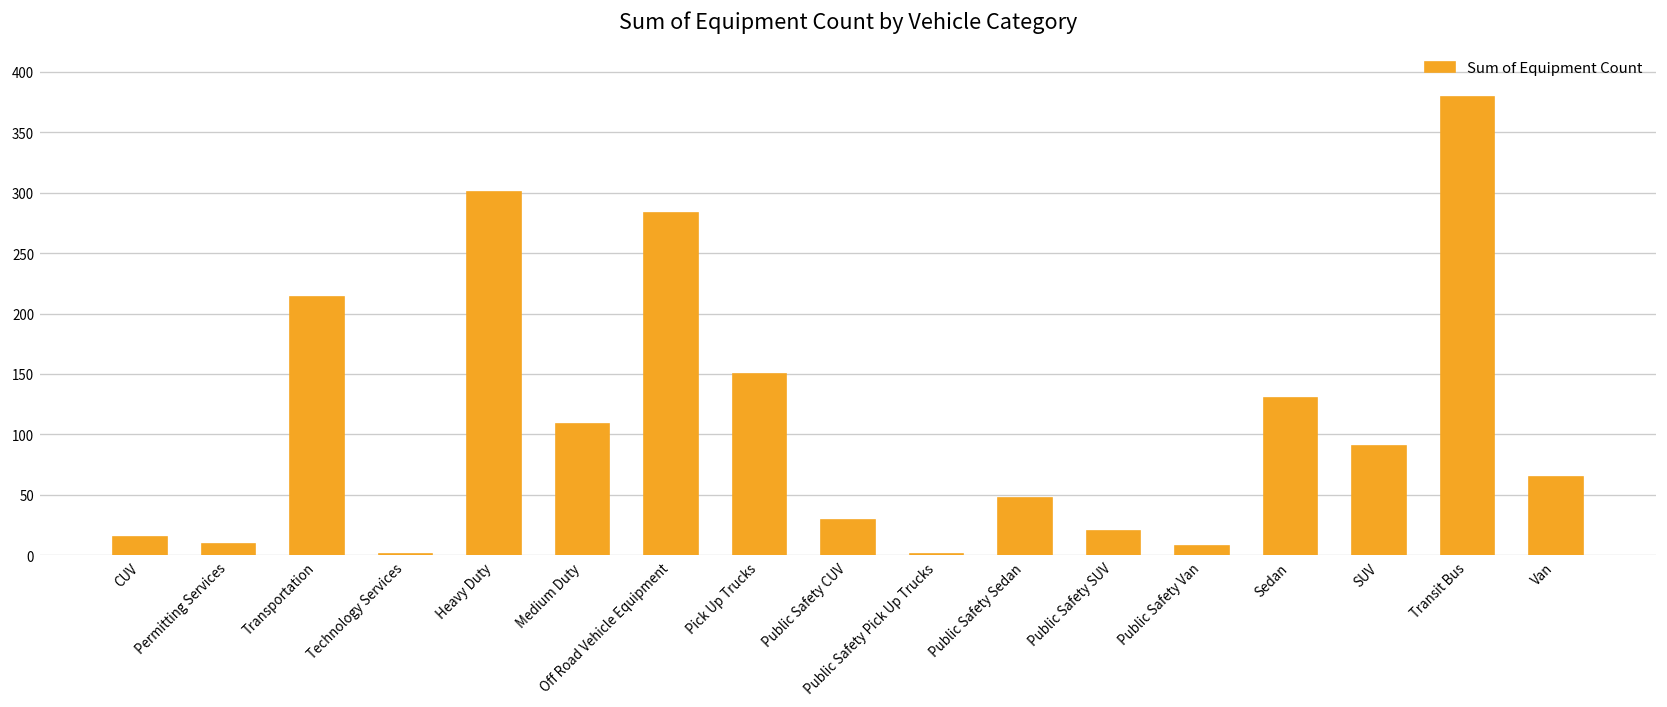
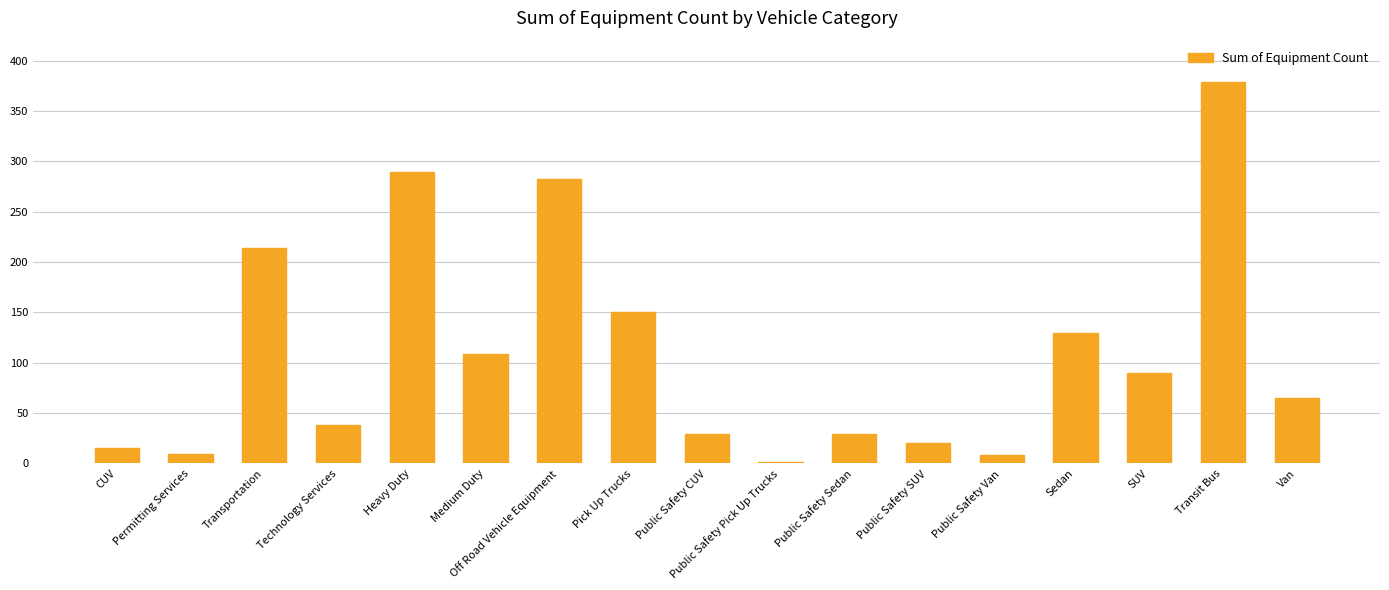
  {
    "CUV": 15,
    "Permitting Services": 9,
    "Transportation": 214,
-   "Technology Services": 1,
-   "Heavy Duty": 301,
+   "Technology Services": 38,
+   "Heavy Duty": 290,
    "Medium Duty": 109,
    "Off Road Vehicle Equipment": 283,
    "Pick Up Trucks": 150,
    "Public Safety CUV": 29,
-   "Public Safety Sedan": 47,
+   "Public Safety Sedan": 29,
    "Public Safety SUV": 20,
    "Public Safety Van": 8,
    "Sedan": 130,
    "SUV": 90,
    "Transit Bus": 379,
    "Van": 65
  }
